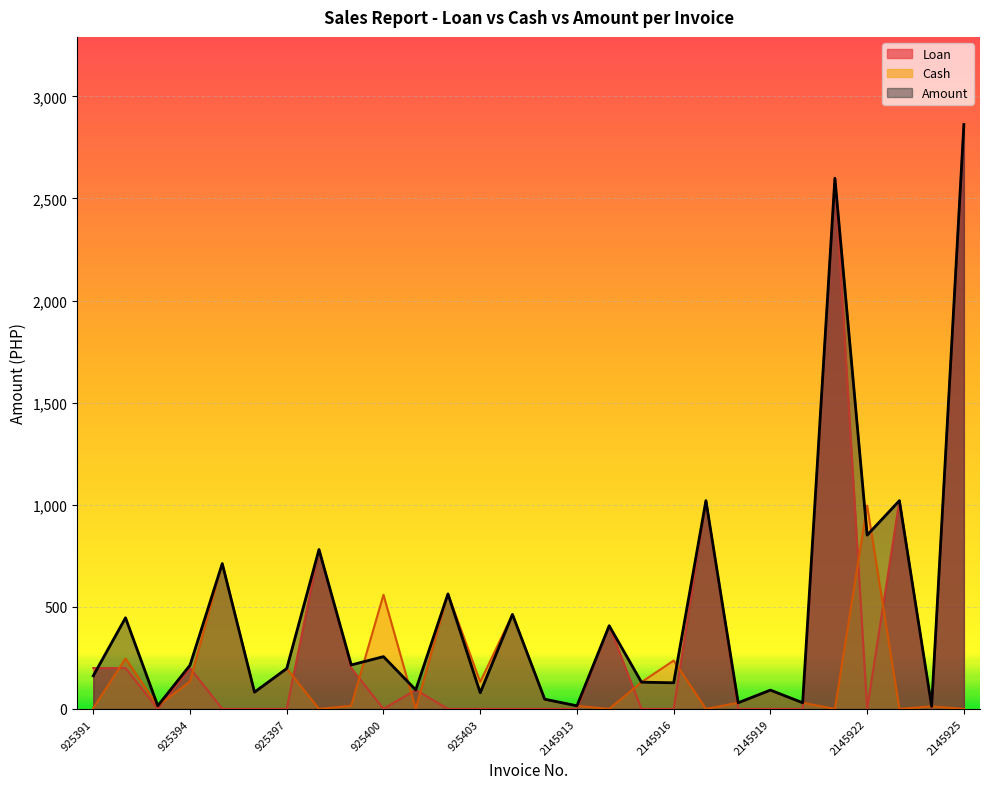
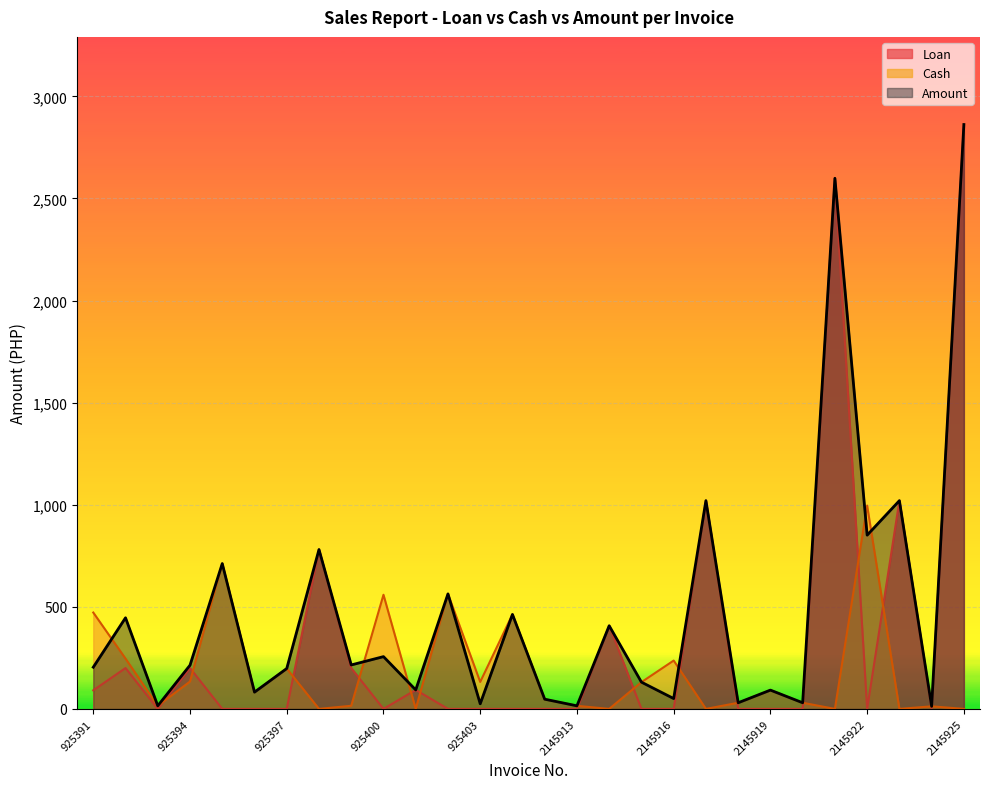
  {
    "Loan": {
-     "925391": "200",
+     "925391": "90",
      "925394": "200",
      "925397": "0",
      "925400": "0",
      "925403": "0",
      "2145913": "0",
      "2145916": "0",
      "2145919": "0",
      "2145922": "0"
    },
    "Cash": {
-     "925391": "0",
+     "925391": "470",
      "925394": "130",
      "925400": "560",
      "925403": "130",
      "2145916": "240",
      "2145922": "1,000",
      "2145925": "0"
    },
    "Amount": {
-     "925391": "160",
+     "925391": "200",
      "925394": "210",
      "925400": "260",
-     "925403": "80",
-     "2145916": "130",
+     "925403": "30",
+     "2145916": "50",
      "2145922": "850"
    }
  }
